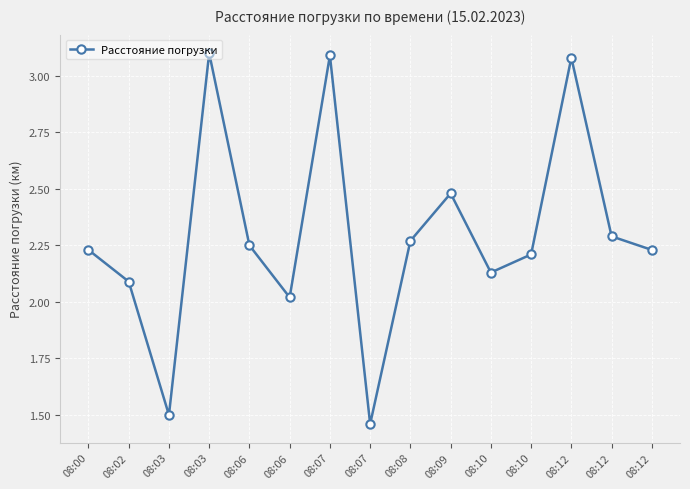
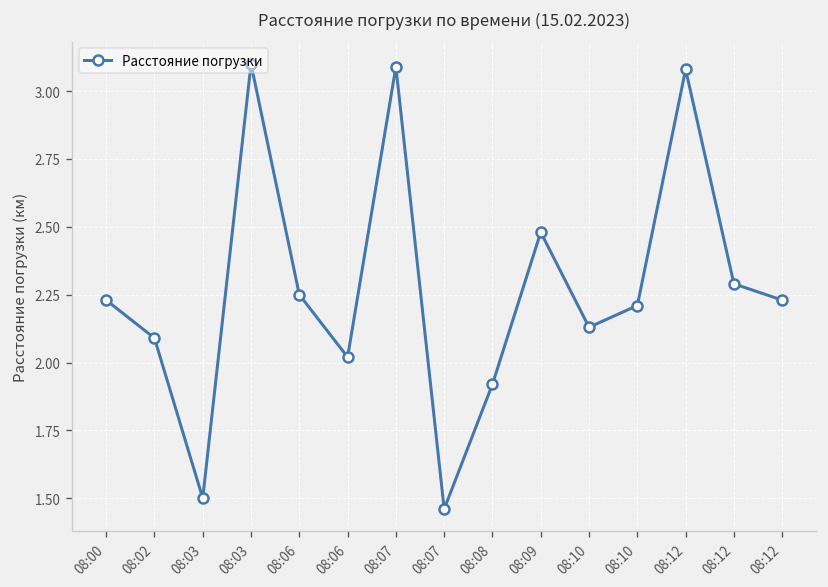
  {
    "08:00": 2.23,
    "08:02": 2.09,
-   "08:08": 2.27,
+   "08:08": 1.92,
    "08:09": 2.48
  }
